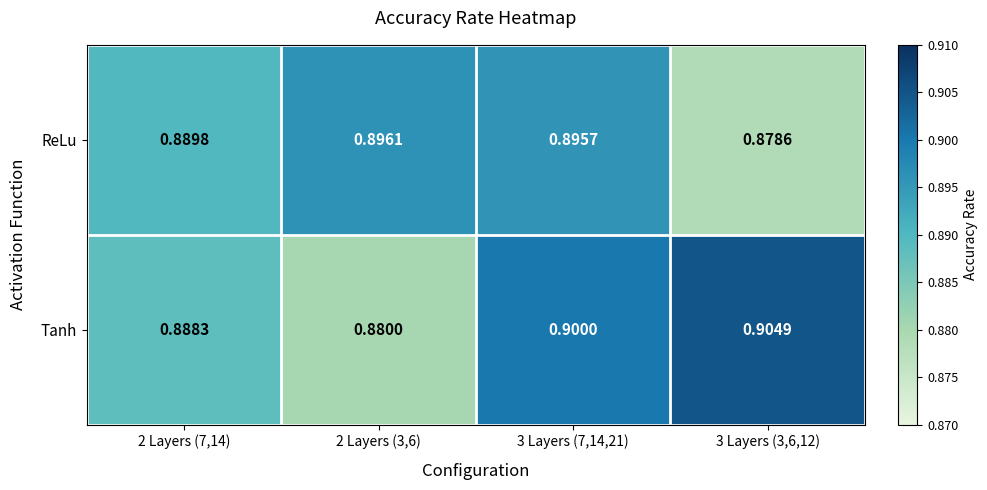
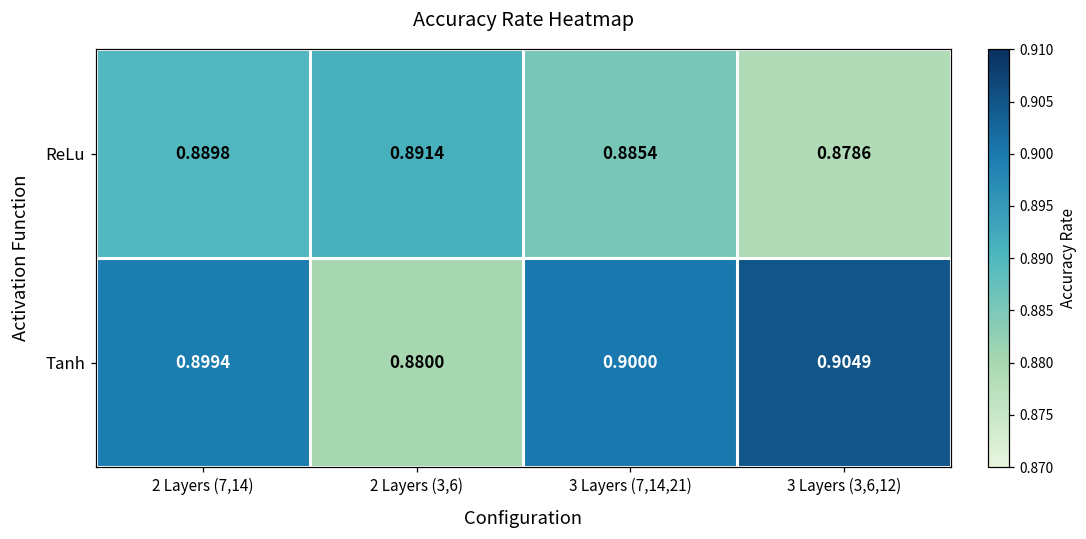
  {
    "ReLu": {
      "2 Layers (7,14)": 0.8898,
-     "2 Layers (3,6)": 0.8961,
-     "3 Layers (7,14,21)": 0.8957,
+     "2 Layers (3,6)": 0.8914,
+     "3 Layers (7,14,21)": 0.8854,
      "3 Layers (3,6,12)": 0.8786
    },
    "Tanh": {
-     "2 Layers (7,14)": 0.8883,
+     "2 Layers (7,14)": 0.8994,
      "2 Layers (3,6)": 0.8800,
      "3 Layers (7,14,21)": 0.9000,
      "3 Layers (3,6,12)": 0.9049
    }
  }
